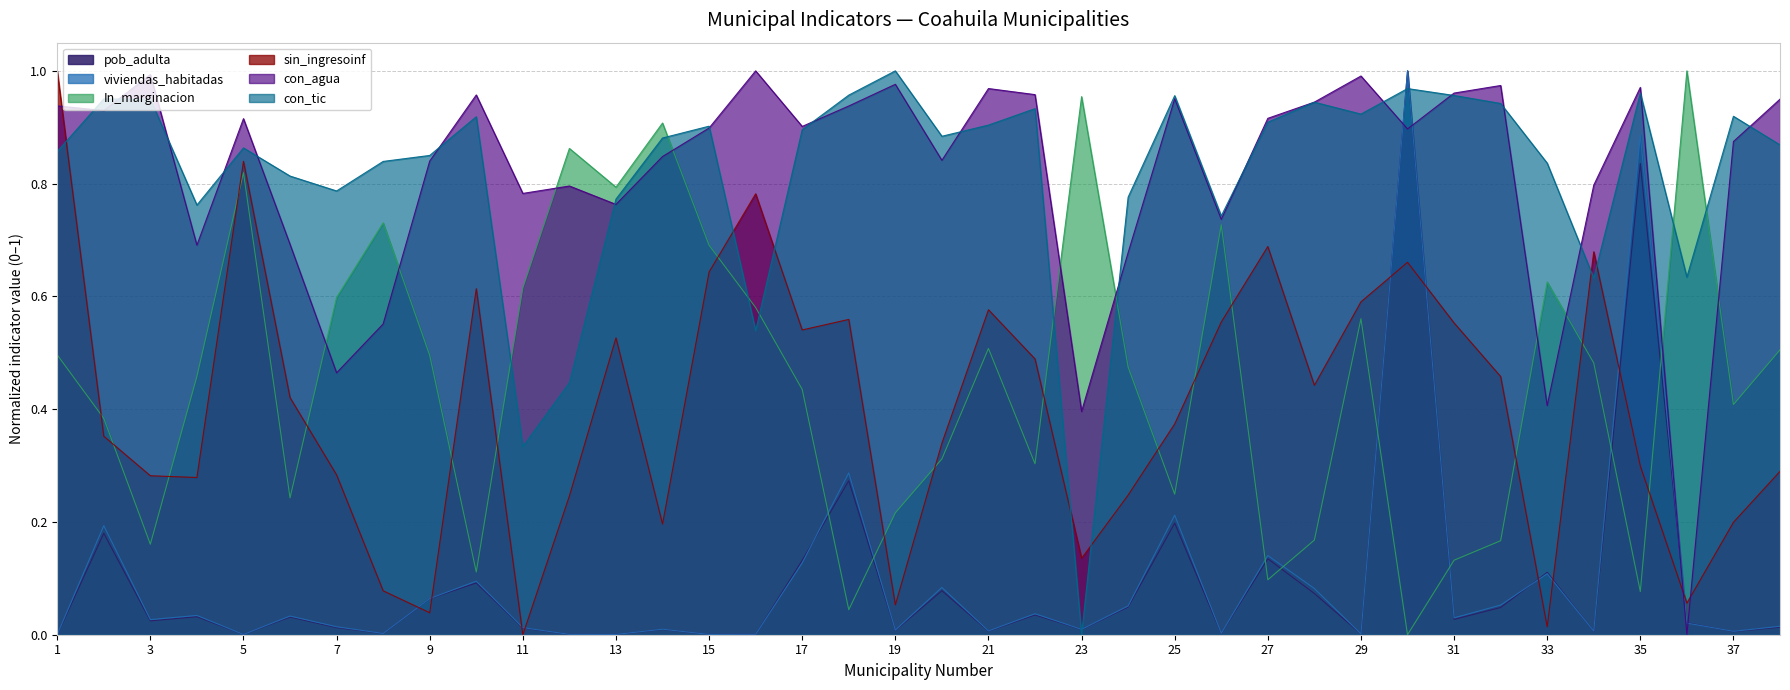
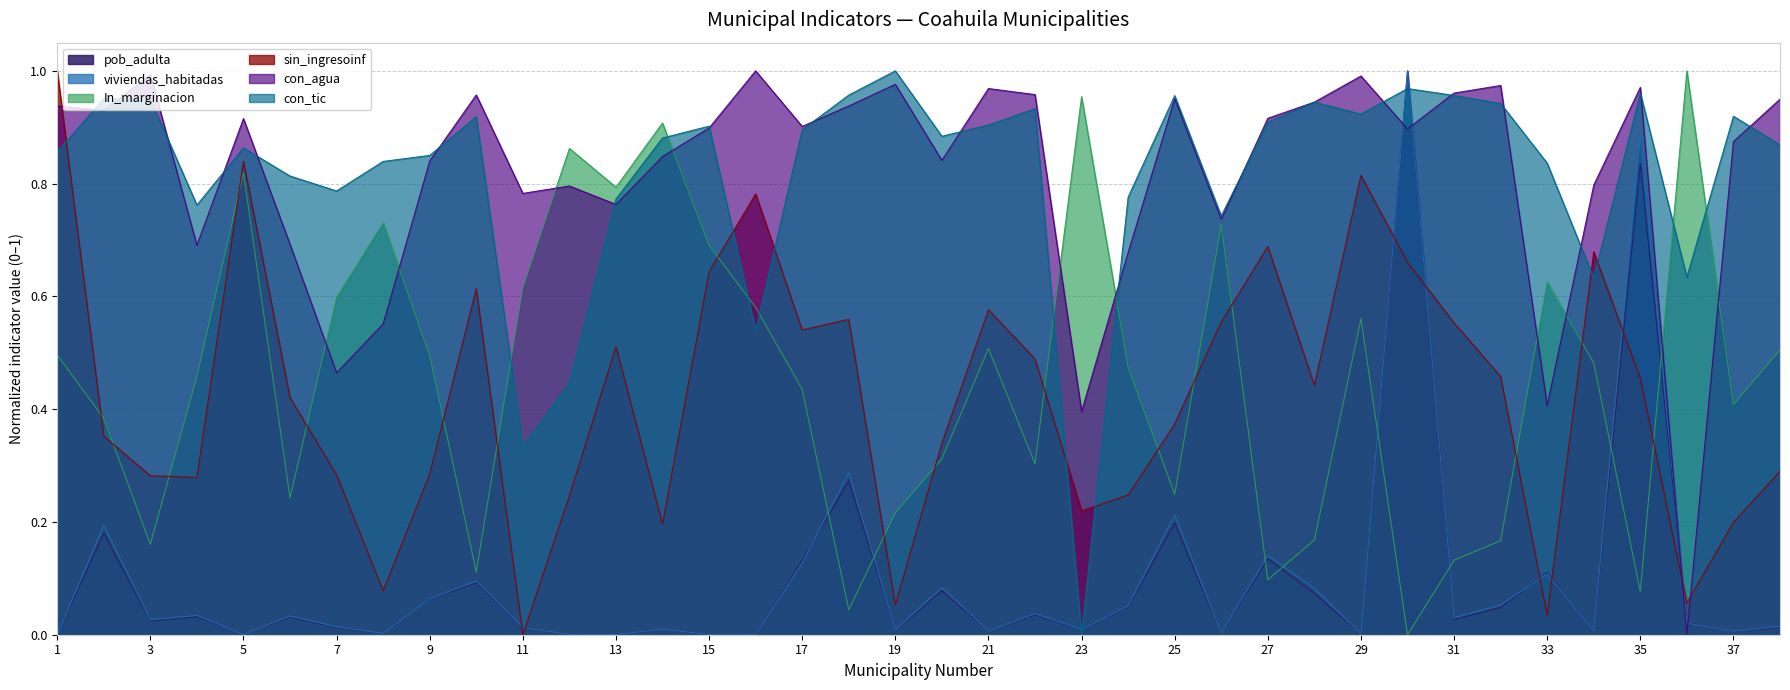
  {
    "In_marginacion": {
      "1": 0.50,
      "3": 0.16,
      "5": 0.82,
      "7": 0.60,
      "9": 0.50,
      "11": 0.62,
      "13": 0.79,
      "15": 0.69,
      "17": 0.44,
      "19": 0.22,
      "21": 0.51,
      "23": 0.95,
      "25": 0.25,
      "27": 0.10,
      "29": 0.56,
      "31": 0.13,
      "33": 0.63,
      "35": 0.08,
      "37": 0.41
    },
    "sin_ingresoinf": {
      "1": 1.00,
      "3": 0.28,
      "5": 0.84,
      "7": 0.28,
-     "9": 0.04,
+     "9": 0.29,
      "11": 0.00,
-     "13": 0.53,
+     "13": 0.51,
      "15": 0.64,
      "17": 0.54,
      "19": 0.05,
      "21": 0.58,
-     "23": 0.14,
+     "23": 0.22,
      "25": 0.37,
      "27": 0.69,
-     "29": 0.59,
+     "29": 0.81,
      "31": 0.55,
-     "33": 0.01,
-     "35": 0.30,
+     "33": 0.03,
+     "35": 0.45,
      "37": 0.20
    }
  }
